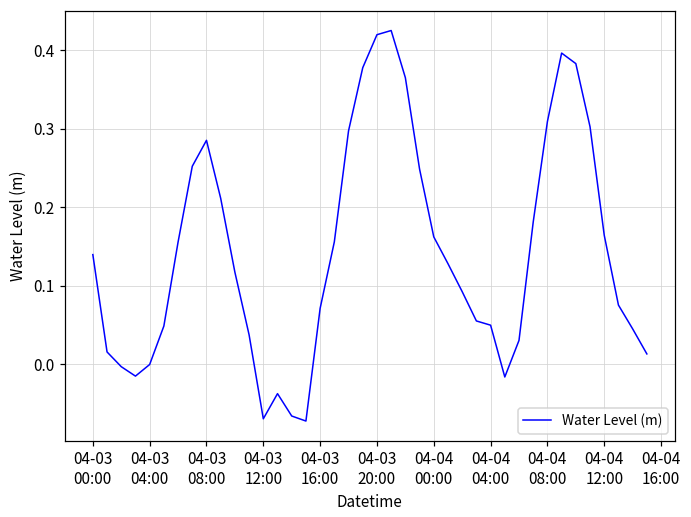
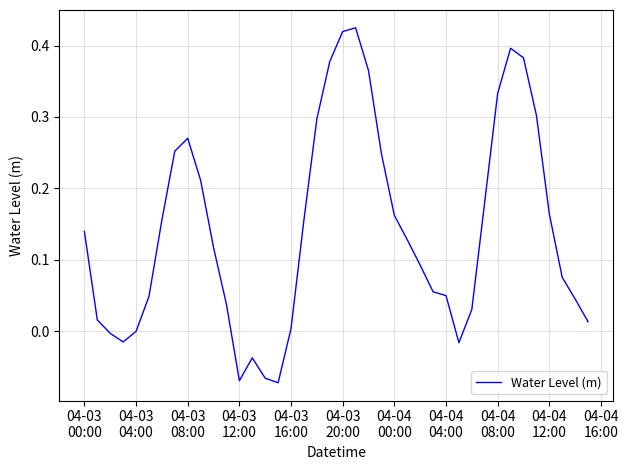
  {
    "04-03 00:00": 0.14,
    "04-03 04:00": 0.00,
-   "04-03 08:00": 0.29,
+   "04-03 08:00": 0.27,
    "04-03 12:00": -0.07,
-   "04-03 16:00": 0.07,
+   "04-03 16:00": 0.00,
    "04-03 20:00": 0.42,
    "04-04 00:00": 0.16,
    "04-04 04:00": 0.05,
-   "04-04 08:00": 0.31,
+   "04-04 08:00": 0.33,
    "04-04 12:00": 0.16
  }
